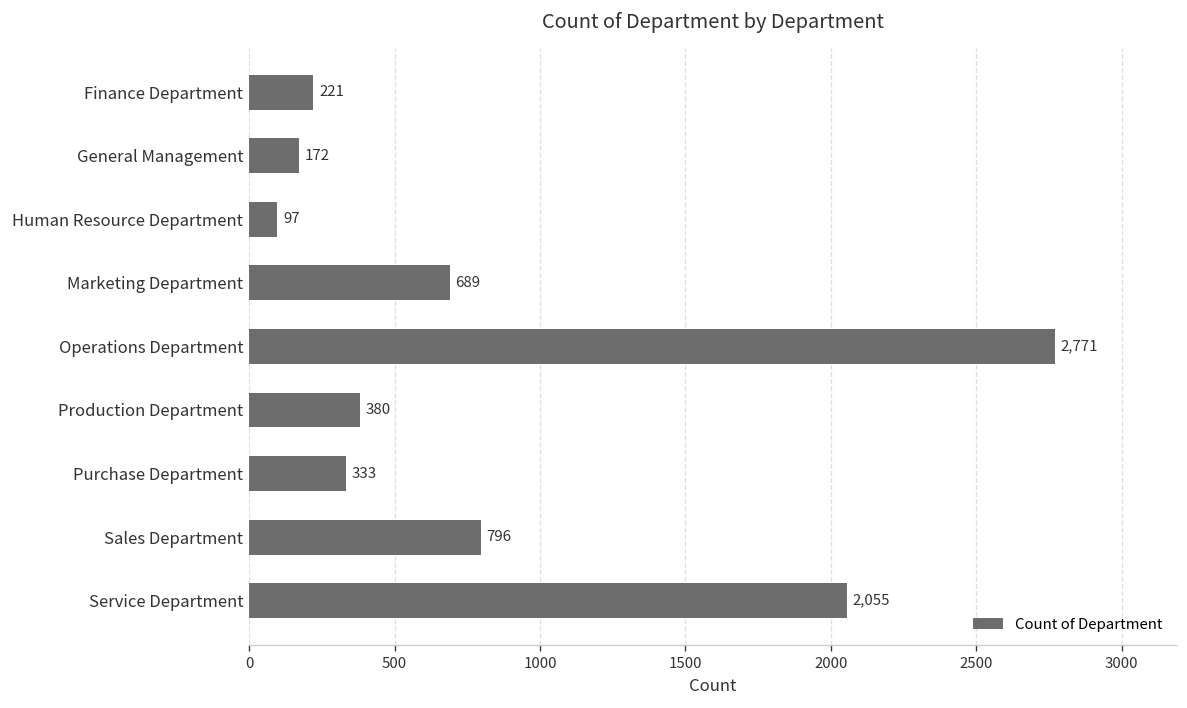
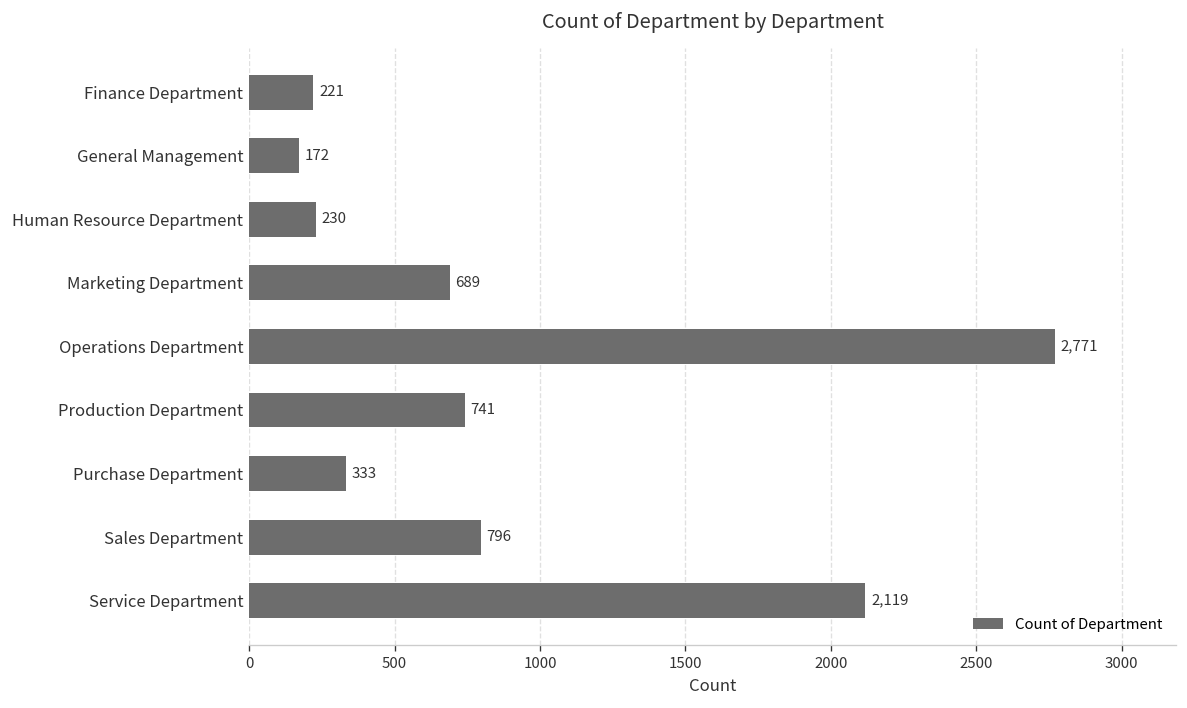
  {
    "Finance Department": "221",
    "General Management": "172",
-   "Human Resource Department": "97",
+   "Human Resource Department": "230",
    "Marketing Department": "689",
    "Operations Department": "2,771",
-   "Production Department": "380",
+   "Production Department": "741",
    "Purchase Department": "333",
    "Sales Department": "796",
-   "Service Department": "2,055"
+   "Service Department": "2,119"
  }
